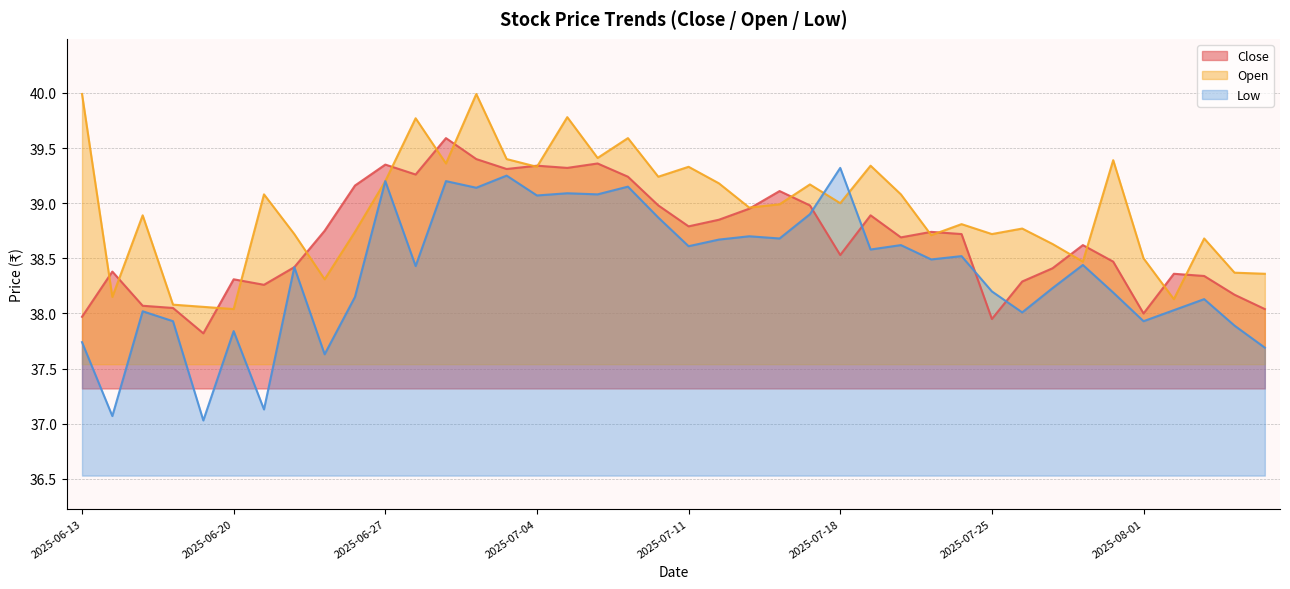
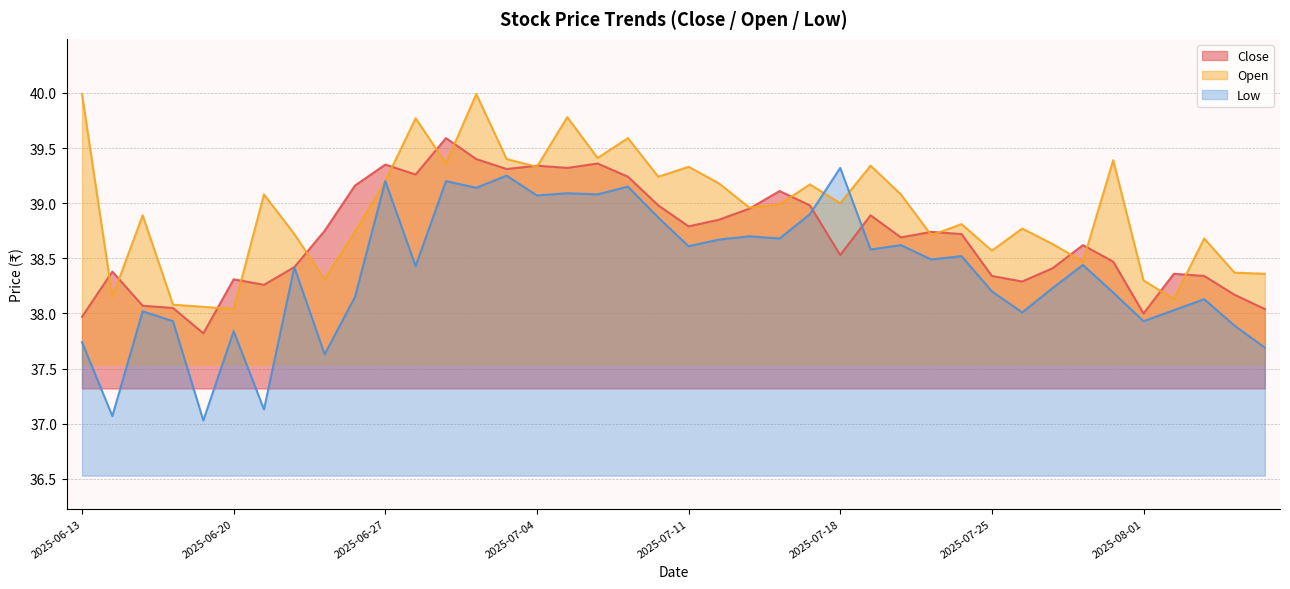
  {
    "Close": {
      "2025-06-13": 37.97,
      "2025-06-20": 38.31,
      "2025-06-27": 39.35,
      "2025-07-11": 38.79,
      "2025-07-18": 38.53,
-     "2025-07-25": 37.95,
+     "2025-07-25": 38.34,
      "2025-08-01": 38.00
    },
    "Open": {
      "2025-06-13": 39.99,
      "2025-06-20": 38.04,
      "2025-07-11": 39.33,
      "2025-07-18": 39.00,
-     "2025-07-25": 38.72,
-     "2025-08-01": 38.5
+     "2025-07-25": 38.57,
+     "2025-08-01": 38.3
    },
    "Low": {
      "2025-06-13": 37.74,
      "2025-06-20": 37.84,
      "2025-07-04": 39.07,
      "2025-07-11": 38.61,
      "2025-07-18": 39.32,
      "2025-07-25": 38.20,
      "2025-08-01": 37.93
    }
  }
